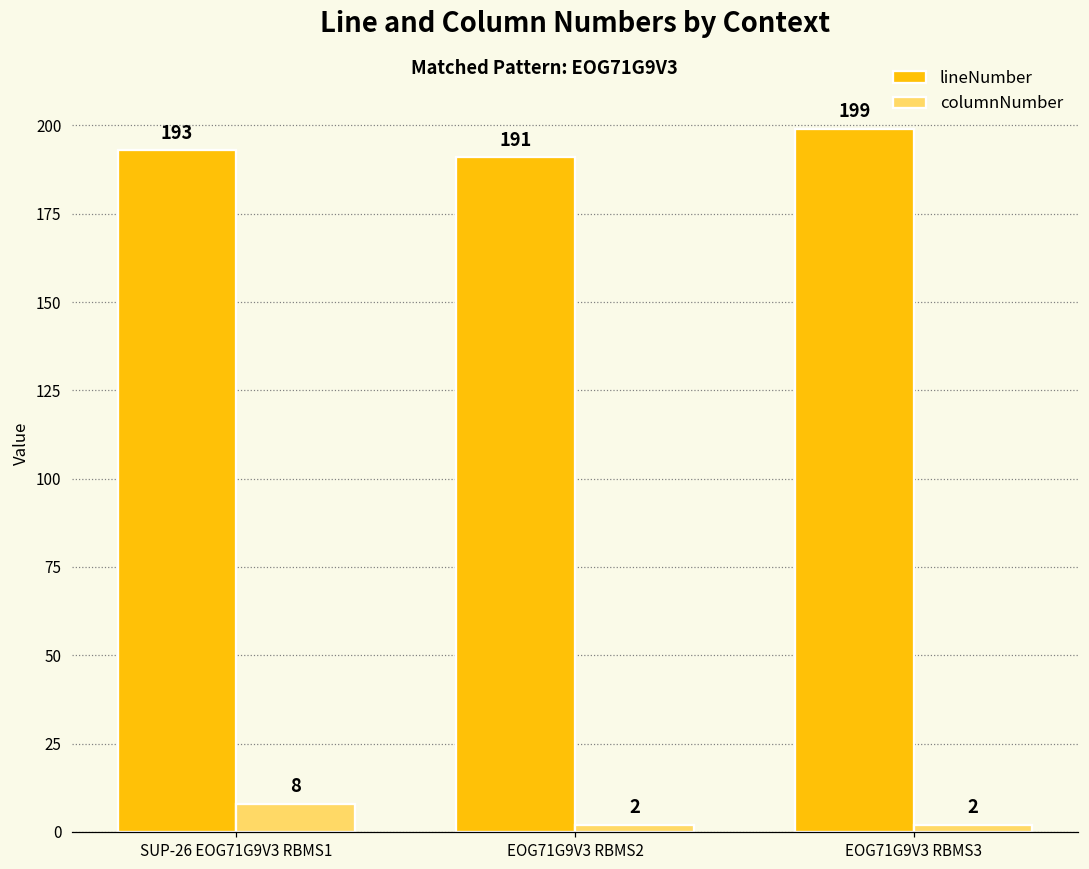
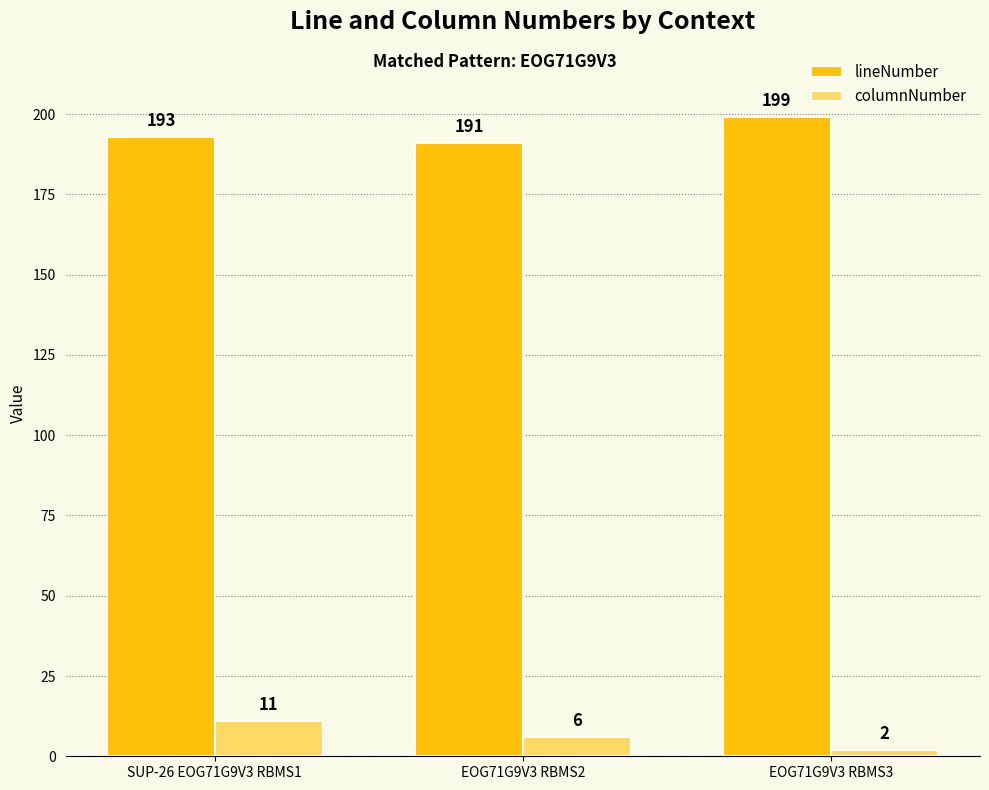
  {
    "lineNumber": {
      "SUP-26 EOG71G9V3 RBMS1": 193,
      "EOG71G9V3 RBMS2": 191,
      "EOG71G9V3 RBMS3": 199
    },
    "columnNumber": {
-     "SUP-26 EOG71G9V3 RBMS1": 8,
-     "EOG71G9V3 RBMS2": 2,
+     "SUP-26 EOG71G9V3 RBMS1": 11,
+     "EOG71G9V3 RBMS2": 6,
      "EOG71G9V3 RBMS3": 2
    }
  }
